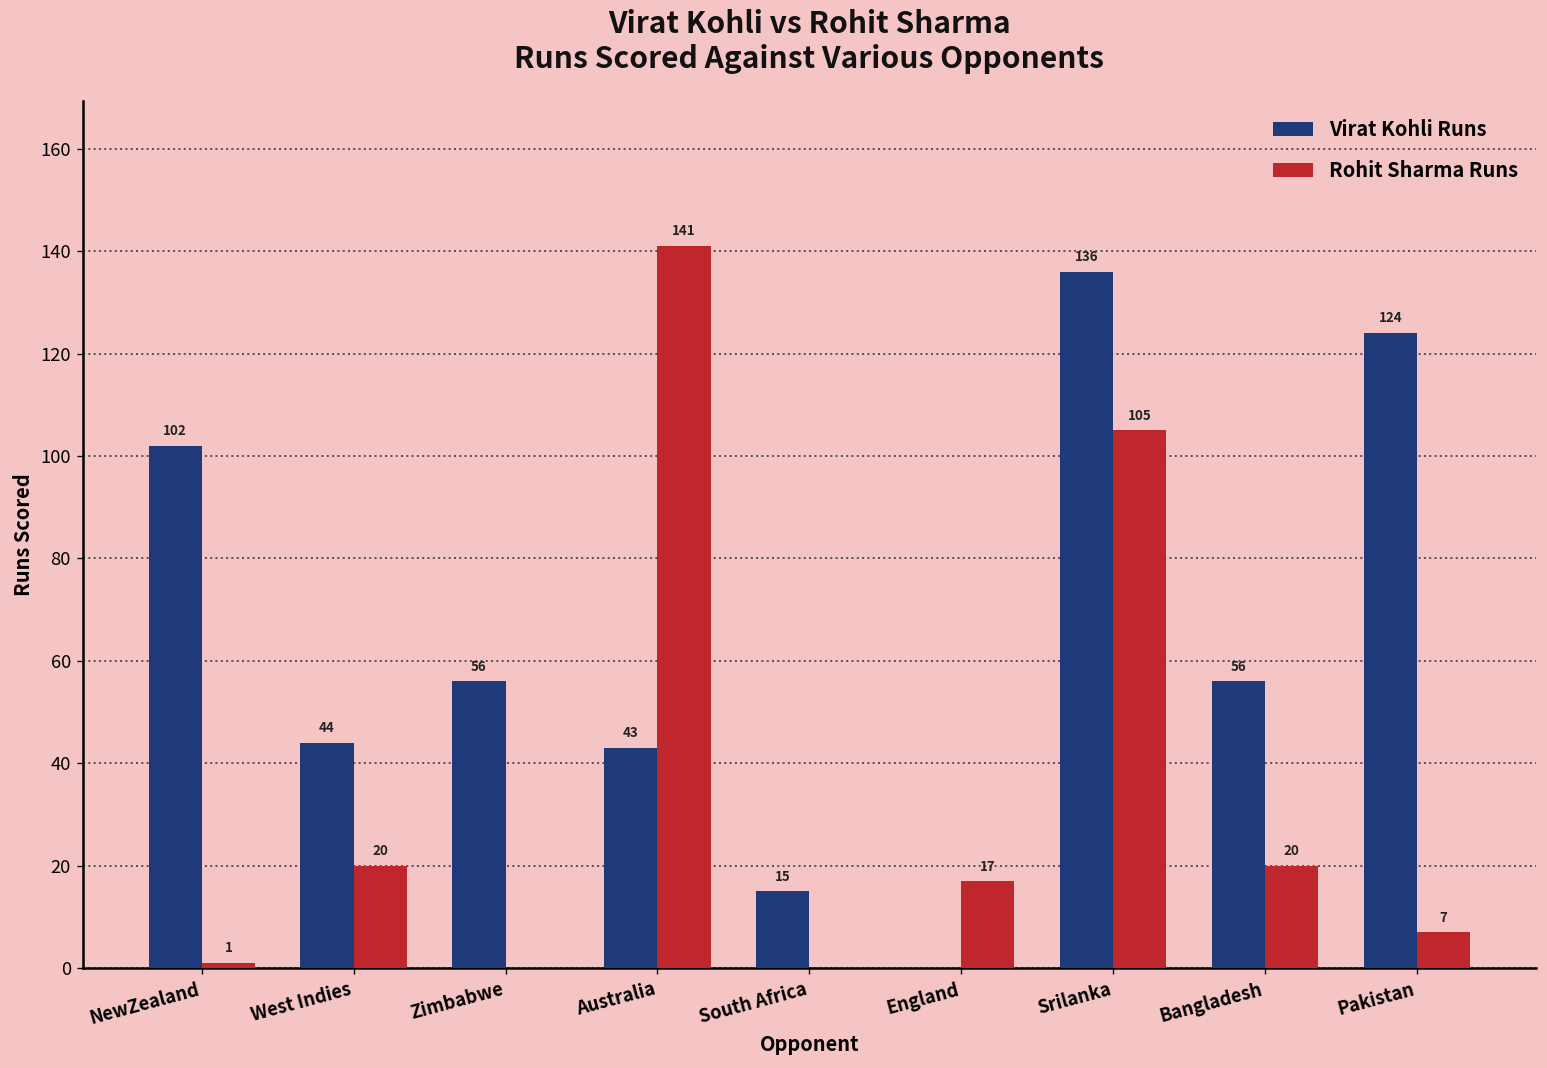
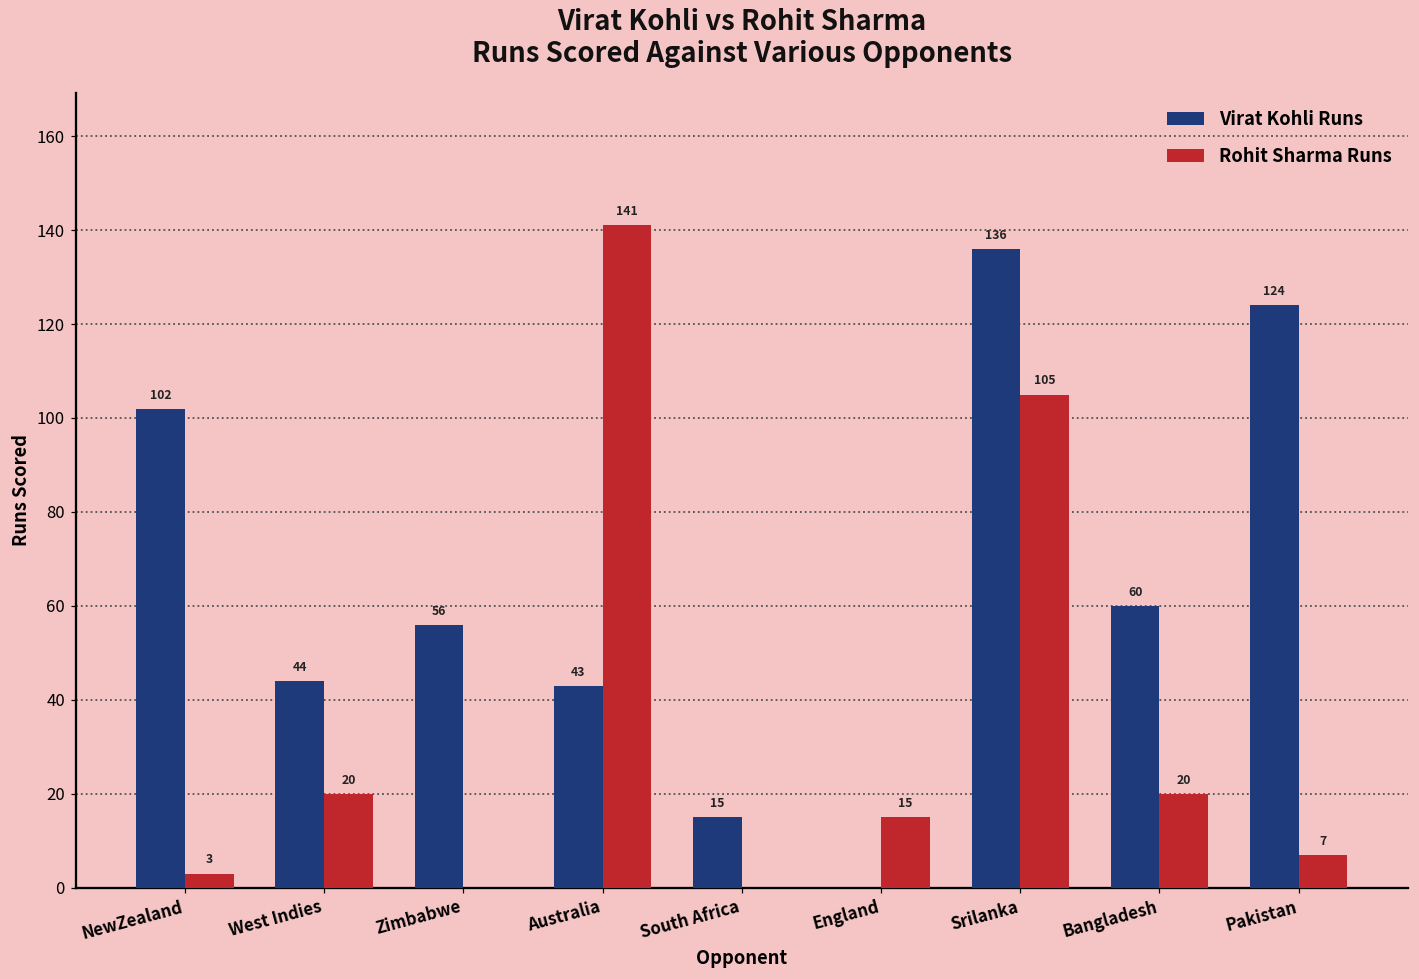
  {
    "Virat Kohli Runs": {
      "NewZealand": 102,
      "West Indies": 44,
      "Zimbabwe": 56,
      "Australia": 43,
      "South Africa": 15,
      "Srilanka": 136,
-     "Bangladesh": 56,
+     "Bangladesh": 60,
      "Pakistan": 124
    },
    "Rohit Sharma Runs": {
-     "NewZealand": 1,
+     "NewZealand": 3,
      "West Indies": 20,
      "Australia": 141,
-     "England": 17,
+     "England": 15,
      "Srilanka": 105,
      "Bangladesh": 20,
      "Pakistan": 7
    }
  }
